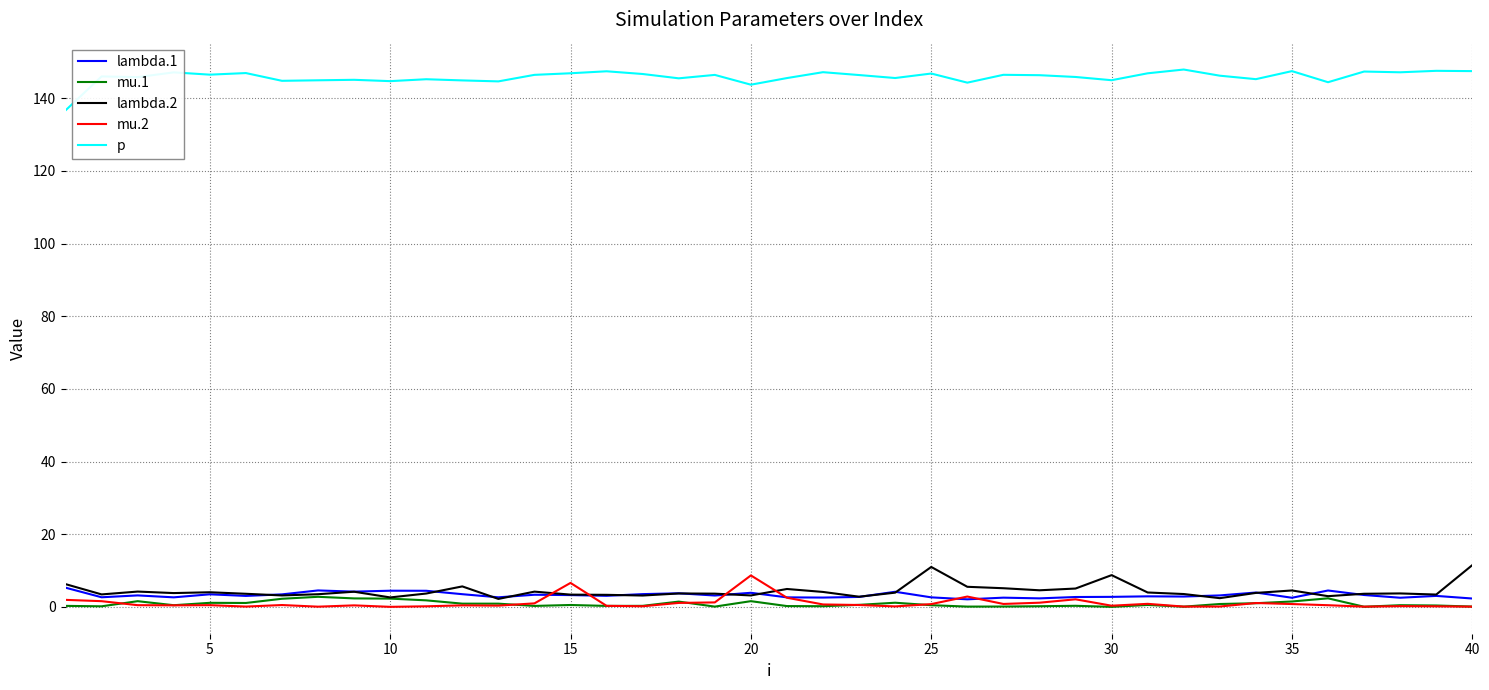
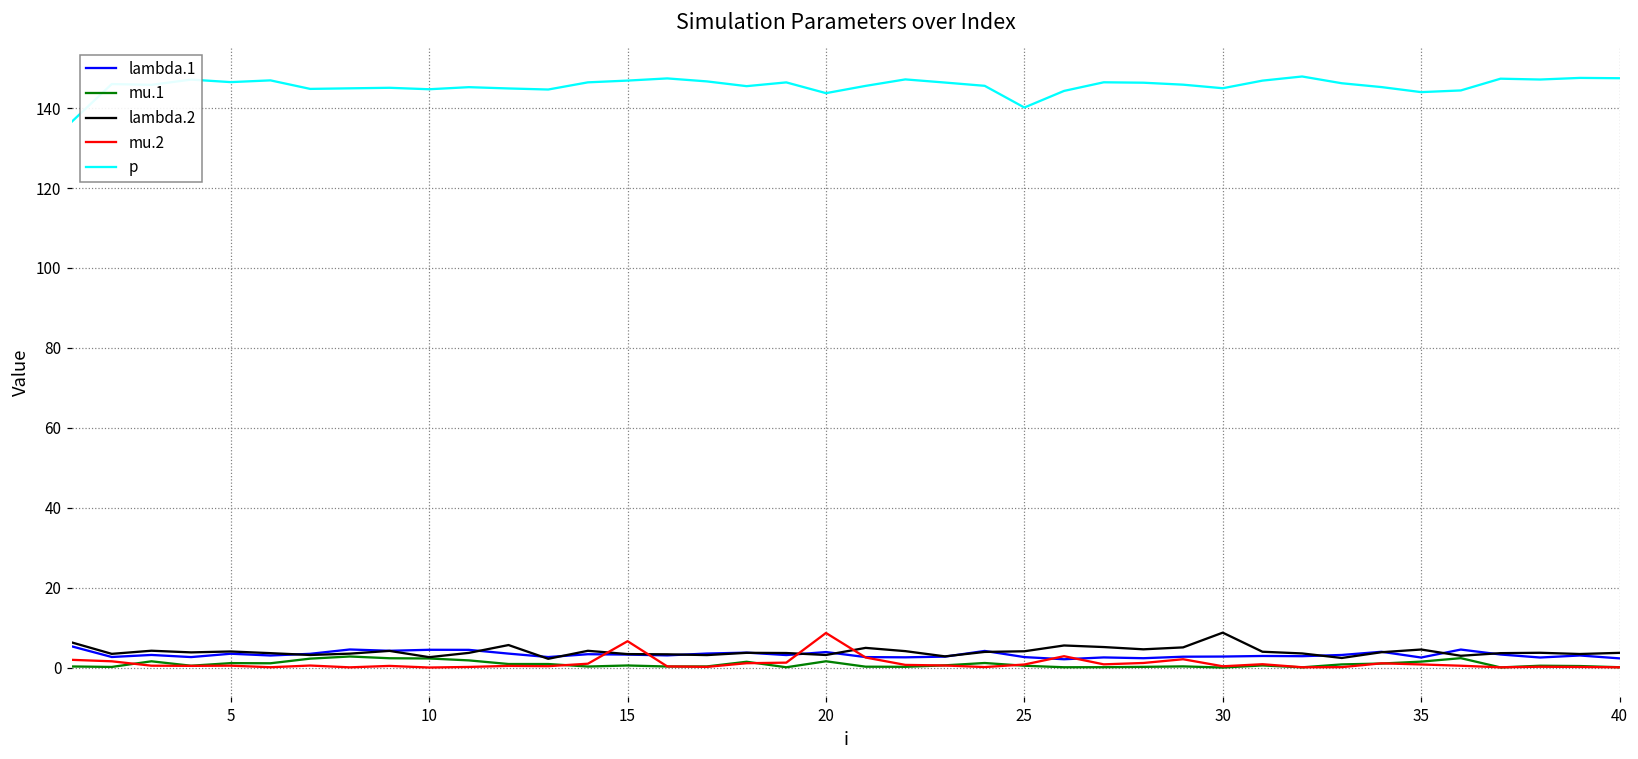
  {
    "lambda.1": {
      "10": 4,
      "20": 4,
      "25": 3,
      "30": 3,
      "35": 3,
      "40": 2
    },
    "mu.1": {
      "15": 1,
      "20": 2
    },
    "lambda.2": {
      "20": 3,
-     "25": 11,
+     "25": 4,
      "30": 9,
      "35": 5,
-     "40": 11
+     "40": 4
    },
    "mu.2": {
      "10": 0,
      "15": 7,
      "20": 9
    },
    "p": {
      "5": 146,
      "10": 145,
      "15": 147,
      "20": 144,
-     "25": 147,
+     "25": 140,
      "30": 145,
-     "35": 147,
+     "35": 144,
      "40": 147
    }
  }
